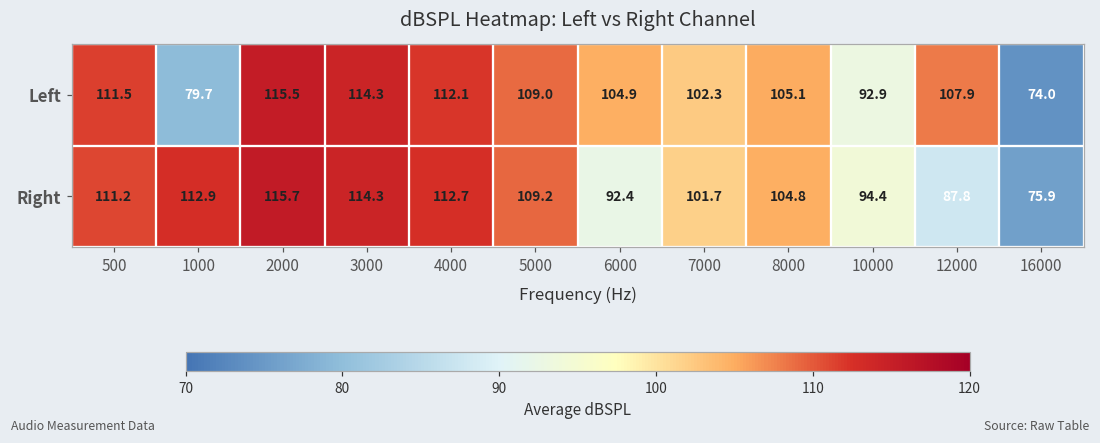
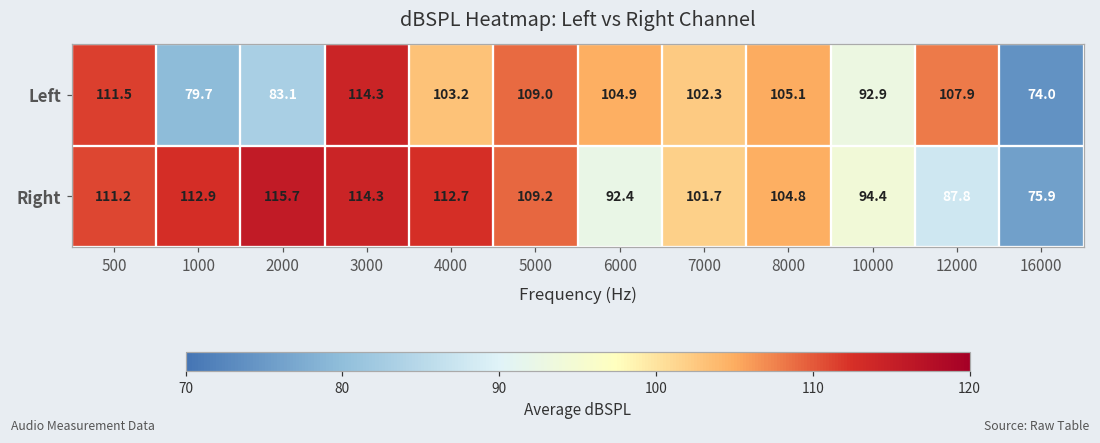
  {
    "Left": {
      "500": 111.5,
      "1000": 79.7,
-     "2000": 115.5,
+     "2000": 83.1,
      "3000": 114.3,
-     "4000": 112.1,
+     "4000": 103.2,
      "5000": 109.0,
      "6000": 104.9,
      "7000": 102.3,
      "8000": 105.1,
      "10000": 92.9,
      "12000": 107.9,
      "16000": 74.0
    },
    "Right": {
      "500": 111.2,
      "1000": 112.9,
      "2000": 115.7,
      "3000": 114.3,
      "4000": 112.7,
      "5000": 109.2,
      "6000": 92.4,
      "7000": 101.7,
      "8000": 104.8,
      "10000": 94.4,
      "12000": 87.8,
      "16000": 75.9
    }
  }
